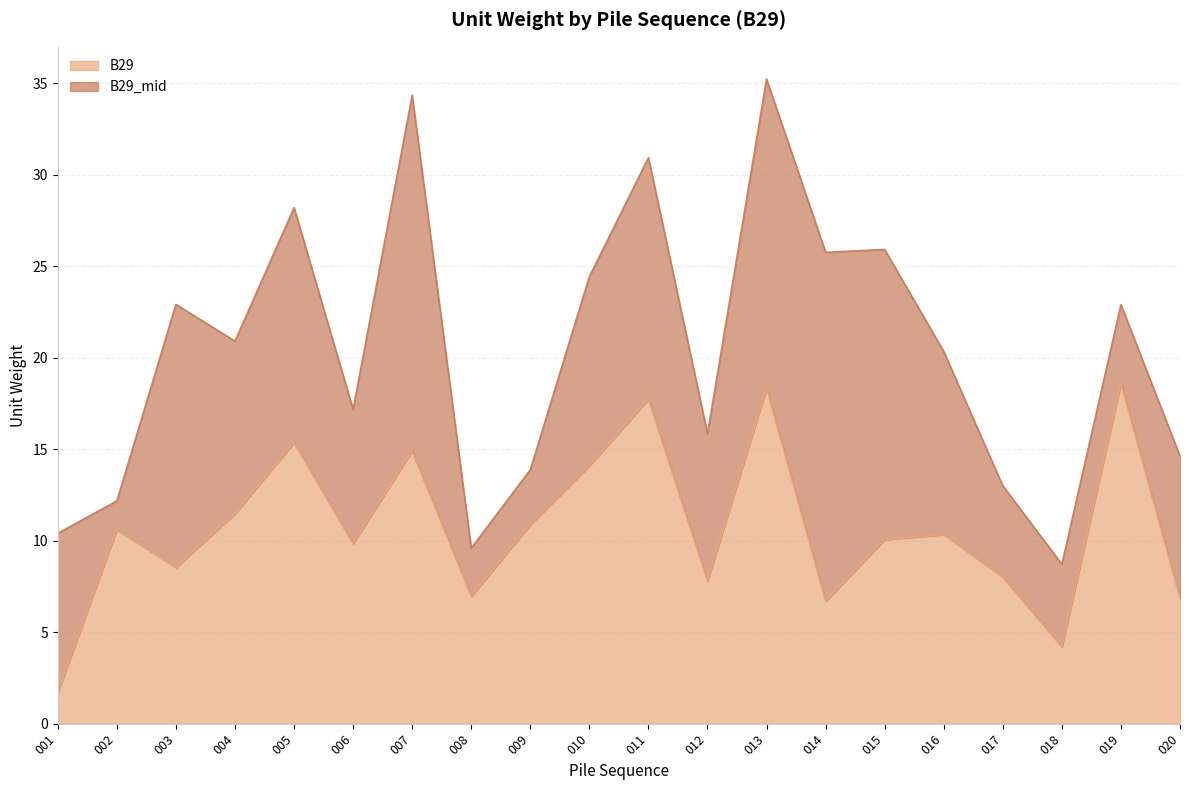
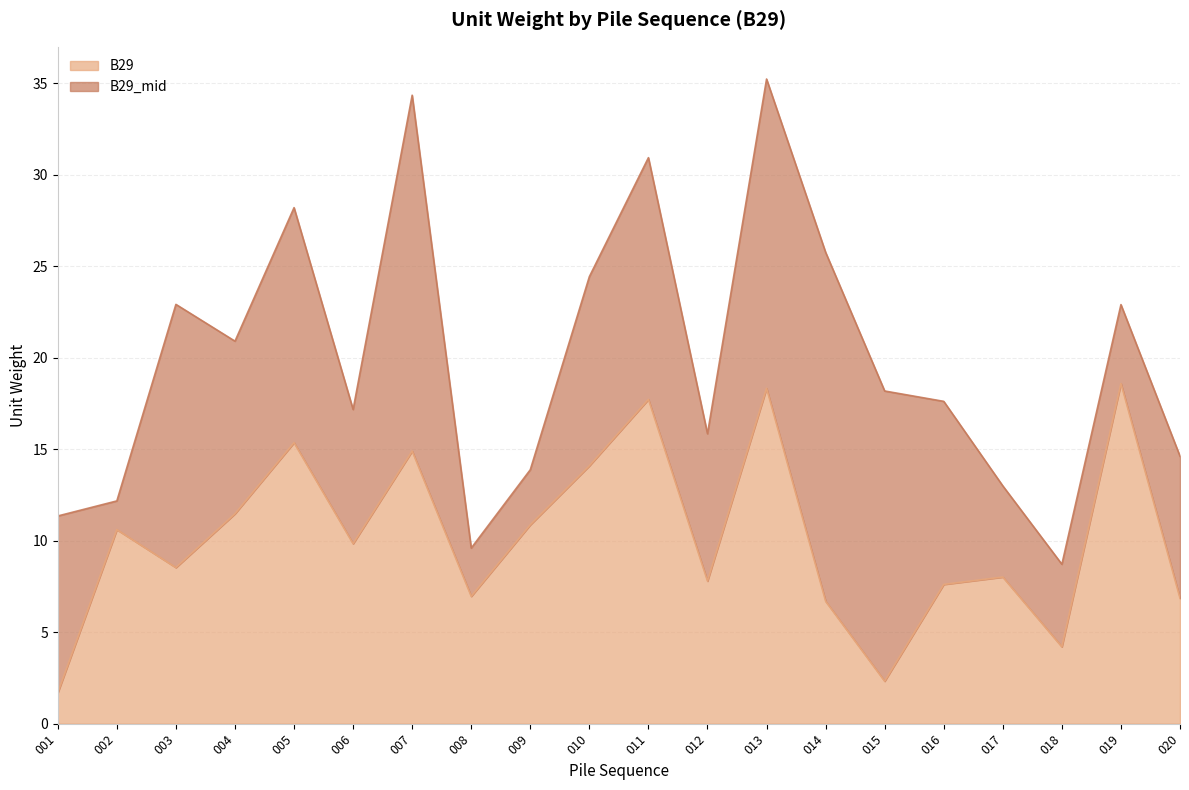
  {
    "B29": {
      "001": 1.7,
      "002": 10.6,
      "003": 8.5,
      "004": 11.5,
      "005": 15.4,
      "006": 9.8,
      "007": 14.9,
      "008": 7.0,
      "009": 10.9,
      "010": 14.1,
      "011": 17.7,
      "012": 7.8,
      "013": 18.3,
      "014": 6.7,
-     "015": 10.1,
-     "016": 10.3,
+     "015": 2.3,
+     "016": 7.6,
      "017": 8.0,
      "018": 4.2,
      "019": 18.6,
      "020": 6.9
    },
    "B29_mid": {
-     "001": 8.7,
+     "001": 9.7,
      "002": 1.6,
      "003": 14.4,
      "004": 9.4,
      "005": 12.8,
      "006": 7.3,
      "007": 19.5,
      "008": 2.6,
      "009": 3.0,
      "010": 10.3,
      "011": 13.2,
      "012": 8.1,
      "013": 16.9,
      "014": 19.1,
      "015": 15.9,
      "016": 10.0,
      "017": 5.0,
      "018": 4.5,
      "019": 4.3,
      "020": 7.8
    }
  }
